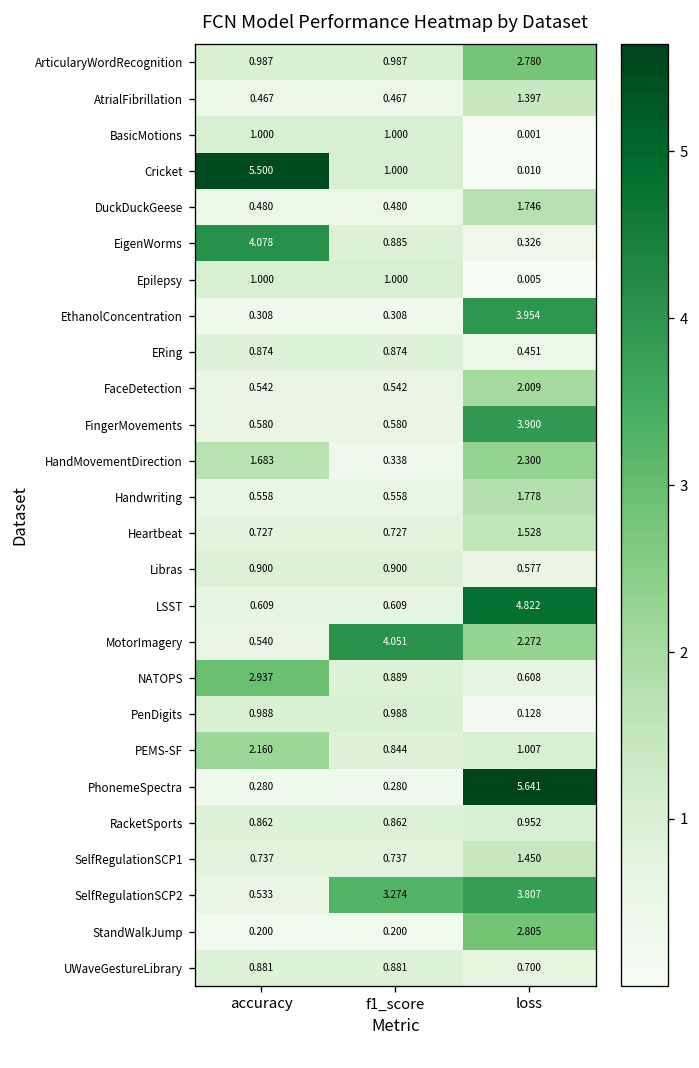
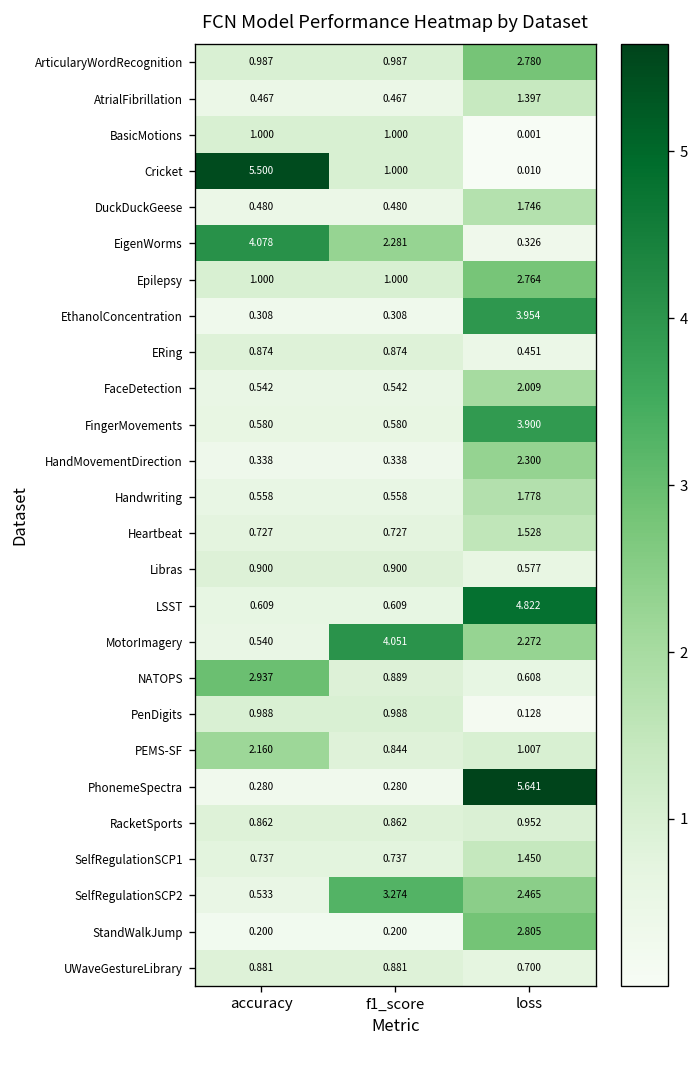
  {
    "ArticularyWordRecognition": {
      "accuracy": 0.987,
      "f1_score": 0.987,
      "loss": 2.780
    },
    "AtrialFibrillation": {
      "accuracy": 0.467,
      "f1_score": 0.467,
      "loss": 1.397
    },
    "BasicMotions": {
      "accuracy": 1.000,
      "f1_score": 1.000,
      "loss": 0.001
    },
    "Cricket": {
      "accuracy": 5.500,
      "f1_score": 1.000,
      "loss": 0.010
    },
    "DuckDuckGeese": {
      "accuracy": 0.480,
      "f1_score": 0.480,
      "loss": 1.746
    },
    "EigenWorms": {
      "accuracy": 4.078,
-     "f1_score": 0.885,
+     "f1_score": 2.281,
      "loss": 0.326
    },
    "Epilepsy": {
      "accuracy": 1.000,
      "f1_score": 1.000,
-     "loss": 0.005
+     "loss": 2.764
    },
    "EthanolConcentration": {
      "accuracy": 0.308,
      "f1_score": 0.308,
      "loss": 3.954
    },
    "ERing": {
      "accuracy": 0.874,
      "f1_score": 0.874,
      "loss": 0.451
    },
    "FaceDetection": {
      "accuracy": 0.542,
      "f1_score": 0.542,
      "loss": 2.009
    },
    "FingerMovements": {
      "accuracy": 0.580,
      "f1_score": 0.580,
      "loss": 3.900
    },
    "HandMovementDirection": {
-     "accuracy": 1.683,
+     "accuracy": 0.338,
      "f1_score": 0.338,
      "loss": 2.300
    },
    "Handwriting": {
      "accuracy": 0.558,
      "f1_score": 0.558,
      "loss": 1.778
    },
    "Heartbeat": {
      "accuracy": 0.727,
      "f1_score": 0.727,
      "loss": 1.528
    },
    "Libras": {
      "accuracy": 0.900,
      "f1_score": 0.900,
      "loss": 0.577
    },
    "LSST": {
      "accuracy": 0.609,
      "f1_score": 0.609,
      "loss": 4.822
    },
    "MotorImagery": {
      "accuracy": 0.540,
      "f1_score": 4.051,
      "loss": 2.272
    },
    "NATOPS": {
      "accuracy": 2.937,
      "f1_score": 0.889,
      "loss": 0.608
    },
    "PenDigits": {
      "accuracy": 0.988,
      "f1_score": 0.988,
      "loss": 0.128
    },
    "PEMS-SF": {
      "accuracy": 2.160,
      "f1_score": 0.844,
      "loss": 1.007
    },
    "PhonemeSpectra": {
      "accuracy": 0.280,
      "f1_score": 0.280,
      "loss": 5.641
    },
    "RacketSports": {
      "accuracy": 0.862,
      "f1_score": 0.862,
      "loss": 0.952
    },
    "SelfRegulationSCP1": {
      "accuracy": 0.737,
      "f1_score": 0.737,
      "loss": 1.450
    },
    "SelfRegulationSCP2": {
      "accuracy": 0.533,
      "f1_score": 3.274,
-     "loss": 3.807
+     "loss": 2.465
    },
    "StandWalkJump": {
      "accuracy": 0.200,
      "f1_score": 0.200,
      "loss": 2.805
    },
    "UWaveGestureLibrary": {
      "accuracy": 0.881,
      "f1_score": 0.881,
      "loss": 0.700
    }
  }
